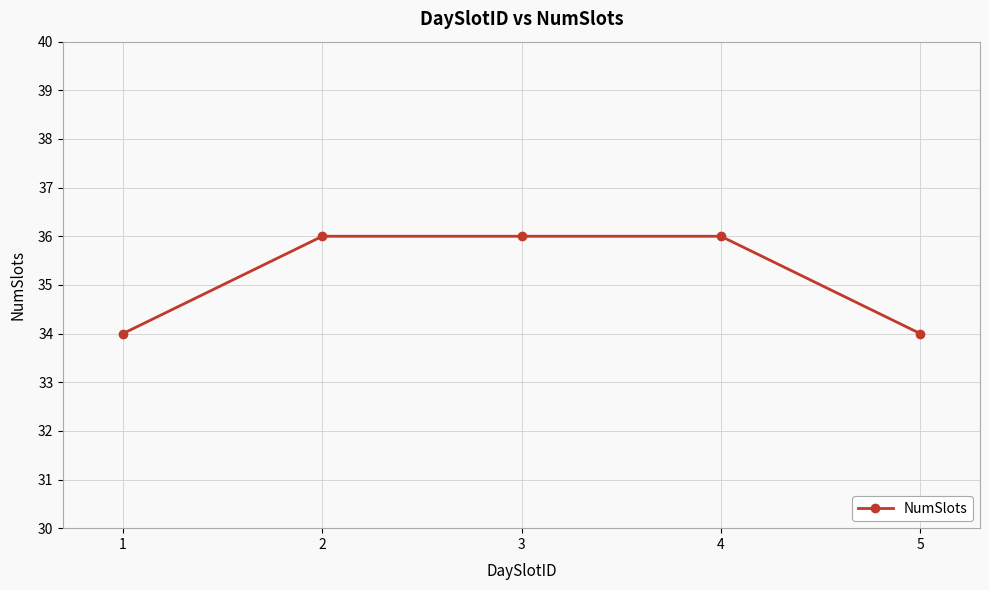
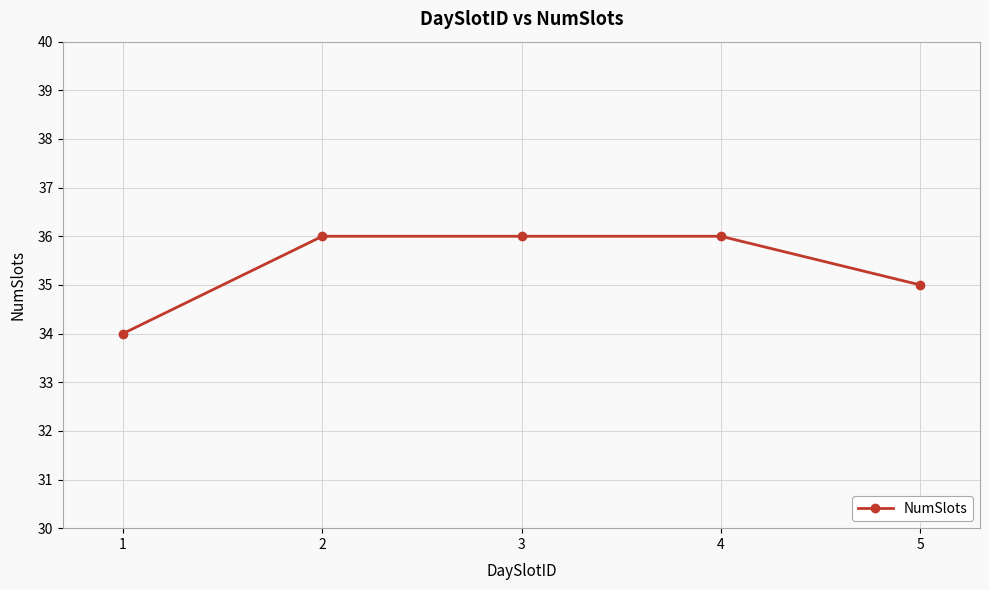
  {
    "1": 34,
    "2": 36,
    "3": 36,
    "4": 36,
-   "5": 34
+   "5": 35
  }
